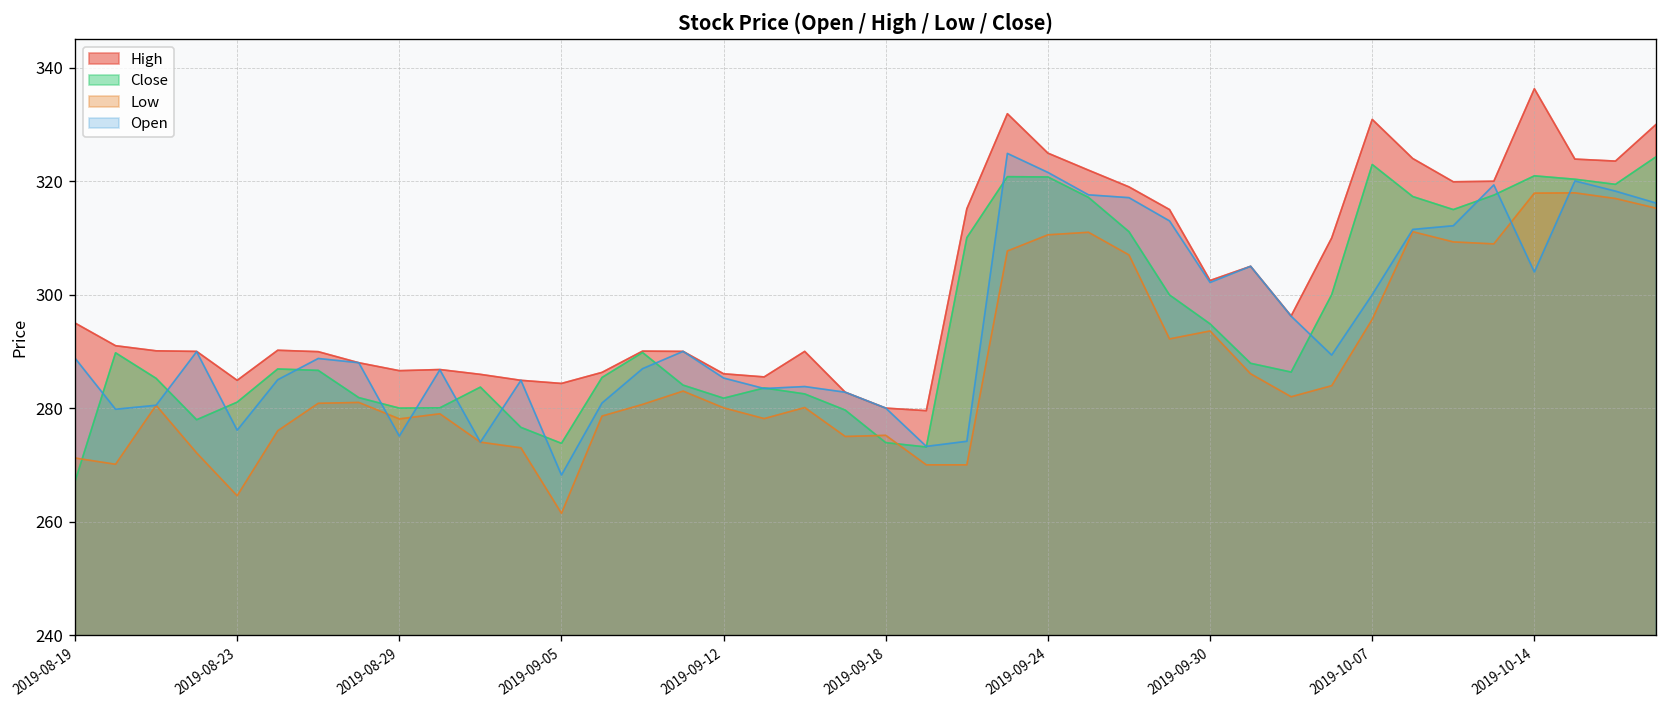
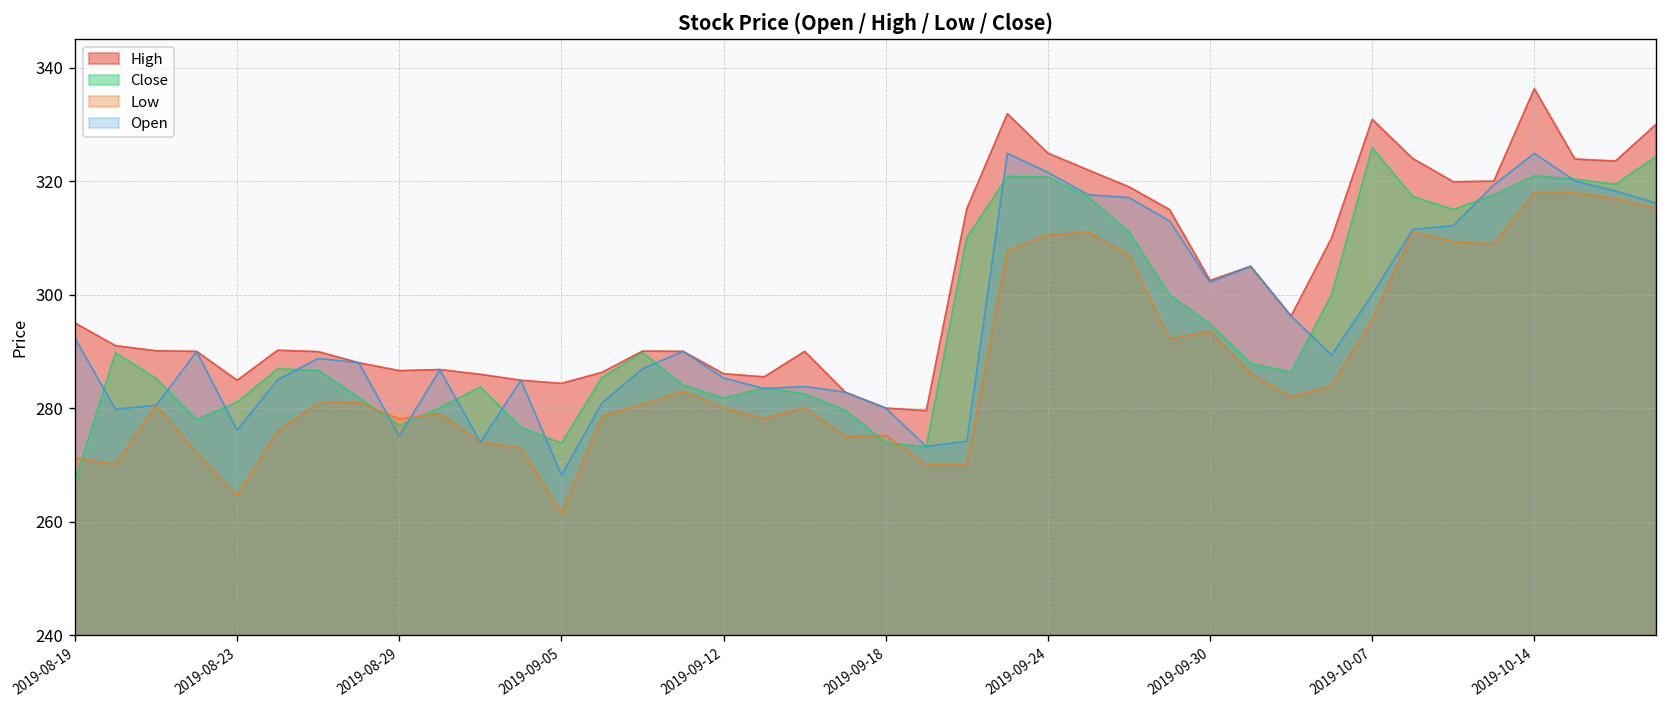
  {
    "Close": {
      "2019-08-19": 267,
      "2019-08-23": 281,
-     "2019-08-29": 280,
+     "2019-08-29": 277,
      "2019-09-05": 274,
      "2019-09-12": 282,
      "2019-09-18": 274,
      "2019-09-24": 321,
      "2019-09-30": 295,
-     "2019-10-07": 323,
+     "2019-10-07": 326,
      "2019-10-14": 321
    },
    "Open": {
-     "2019-08-19": 289,
+     "2019-08-19": 292,
      "2019-08-23": 276,
      "2019-08-29": 275,
      "2019-09-05": 268,
      "2019-09-12": 285,
      "2019-09-24": 322,
      "2019-10-07": 300,
-     "2019-10-14": 304
+     "2019-10-14": 325
    }
  }
